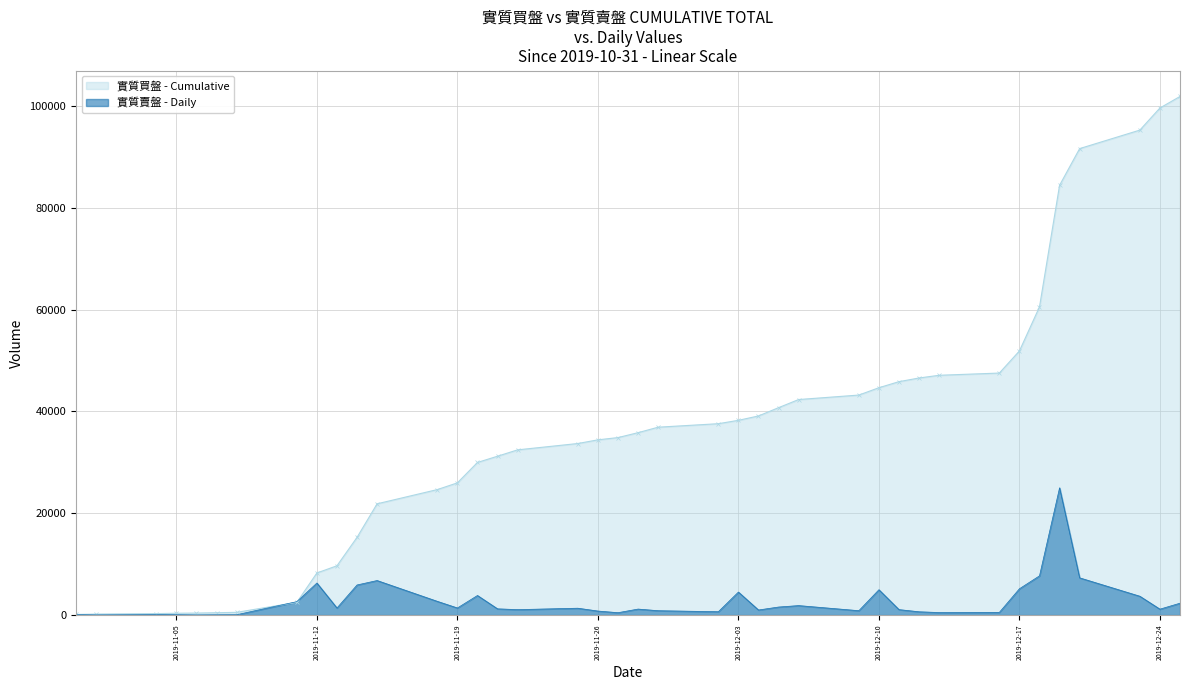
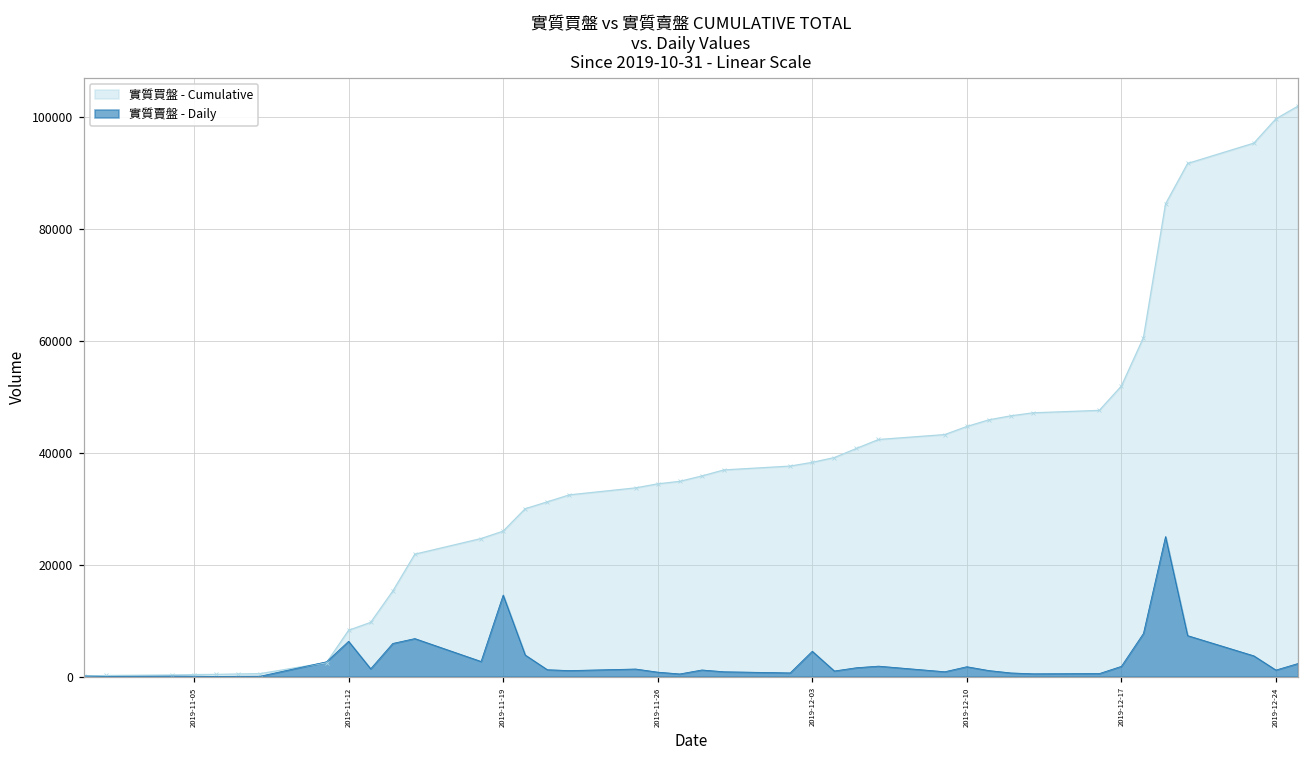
  {
    "實質買盤 - Cumulative": {
      "2019-11-12": 8000,
      "2019-11-19": 26000,
      "2019-11-26": 34000,
      "2019-12-03": 38000,
      "2019-12-10": 45000,
      "2019-12-17": 52000,
      "2019-12-24": 100000
    },
    "實質賣盤 - Daily": {
      "2019-11-12": 6000,
-     "2019-11-19": 1000,
+     "2019-11-19": 15000,
      "2019-11-26": 1000,
      "2019-12-03": 5000,
-     "2019-12-10": 5000,
-     "2019-12-17": 5000,
+     "2019-12-10": 2000,
+     "2019-12-17": 2000,
      "2019-12-24": 1000
    }
  }
